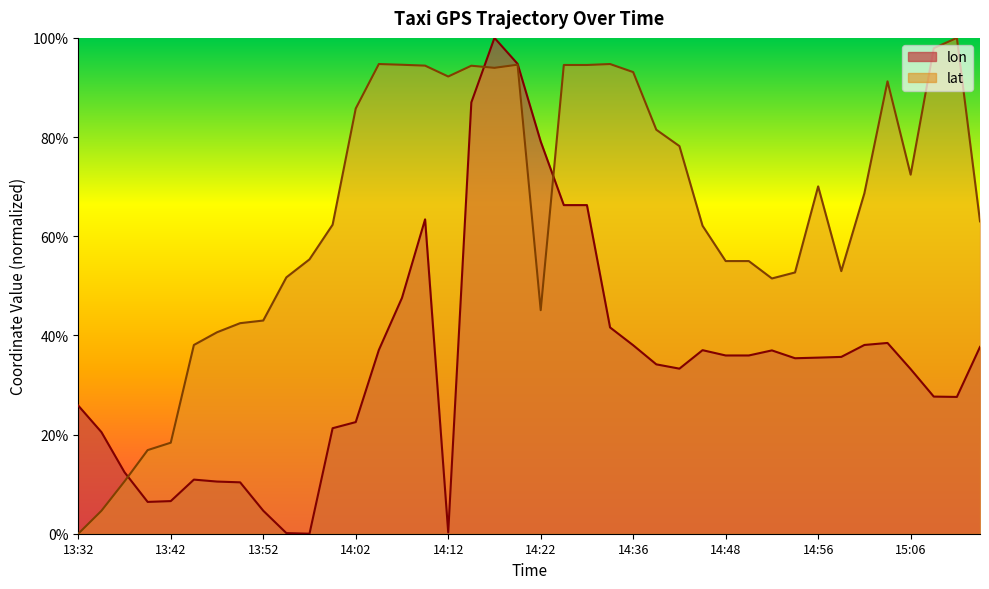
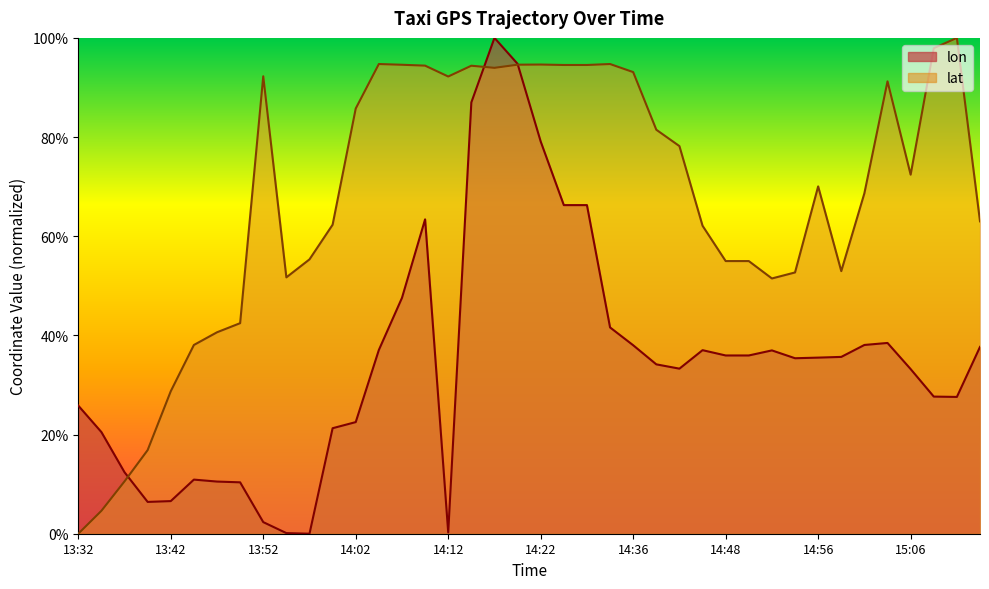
  {
    "lon": {
      "13:32": "26%",
      "13:42": "7%",
-     "13:52": "5%",
+     "13:52": "2%",
      "14:02": "23%",
      "14:12": "0%",
      "14:22": "79%",
      "14:36": "38%",
      "14:56": "36%",
      "15:06": "33%"
    },
    "lat": {
      "13:32": "0%",
-     "13:42": "18%",
-     "13:52": "43%",
+     "13:42": "29%",
+     "13:52": "92%",
      "14:02": "86%",
      "14:12": "92%",
-     "14:22": "45%",
+     "14:22": "95%",
      "14:36": "93%",
      "14:56": "70%",
      "15:06": "72%"
    }
  }
